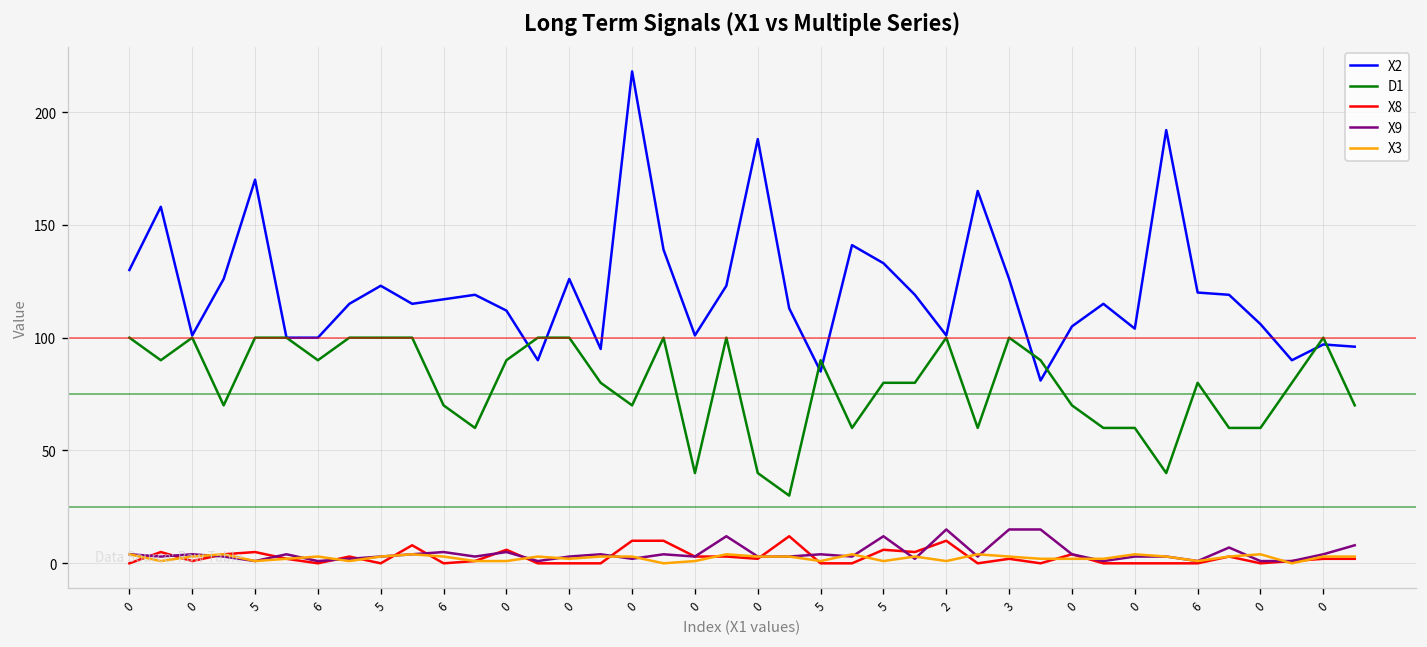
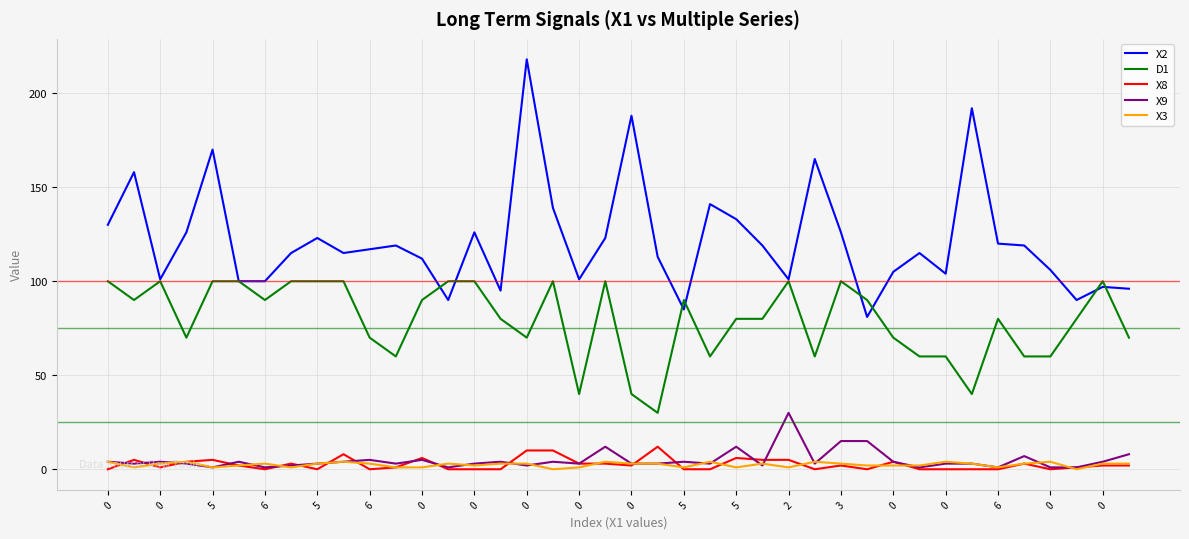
  {
    "X8": {
-     "2": 10
+     "2": 5
    },
    "X9": {
-     "2": 15
+     "2": 30
    },
    "X3": {
      "2": 1
    }
  }
